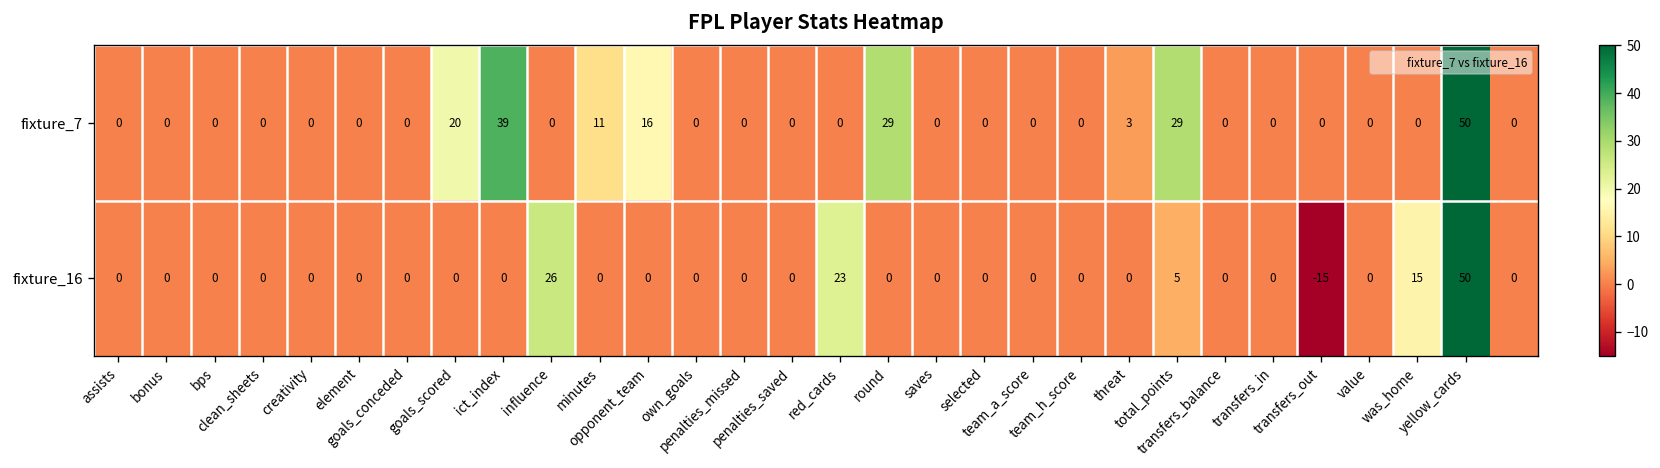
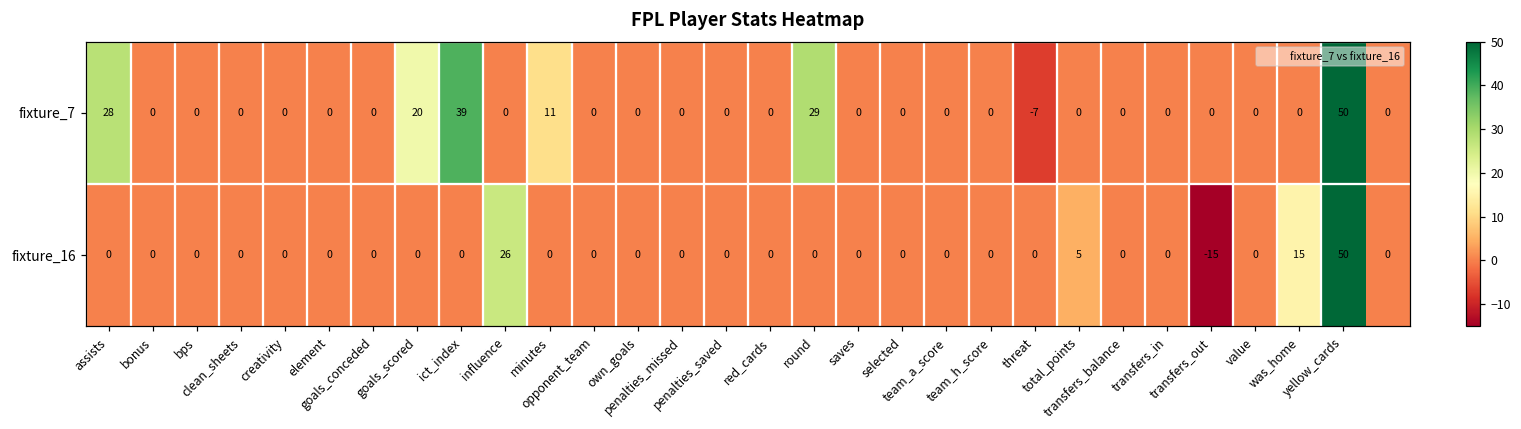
  {
    "fixture_7": {
-     "assists": 0,
+     "assists": 28,
      "bonus": 0,
      "bps": 0,
      "clean_sheets": 0,
      "creativity": 0,
      "element": 0,
      "goals_conceded": 0,
      "goals_scored": 20,
      "ict_index": 39,
      "influence": 0,
      "minutes": 11,
-     "opponent_team": 16,
+     "opponent_team": 0,
      "own_goals": 0,
      "penalties_missed": 0,
      "penalties_saved": 0,
      "red_cards": 0,
      "round": 29,
      "saves": 0,
      "selected": 0,
      "team_a_score": 0,
      "team_h_score": 0,
-     "threat": 3,
-     "total_points": 29,
+     "threat": -7,
+     "total_points": 0,
      "transfers_balance": 0,
      "transfers_in": 0,
      "transfers_out": 0,
      "value": 0,
      "was_home": 0,
      "yellow_cards": 50
    },
    "fixture_16": {
      "assists": 0,
      "bonus": 0,
      "bps": 0,
      "clean_sheets": 0,
      "creativity": 0,
      "element": 0,
      "goals_conceded": 0,
      "goals_scored": 0,
      "ict_index": 0,
      "influence": 26,
      "minutes": 0,
      "opponent_team": 0,
      "own_goals": 0,
      "penalties_missed": 0,
      "penalties_saved": 0,
-     "red_cards": 23,
+     "red_cards": 0,
      "round": 0,
      "saves": 0,
      "selected": 0,
      "team_a_score": 0,
      "team_h_score": 0,
      "threat": 0,
      "total_points": 5,
      "transfers_balance": 0,
      "transfers_in": 0,
      "transfers_out": -15,
      "value": 0,
      "was_home": 15,
      "yellow_cards": 50
    }
  }
